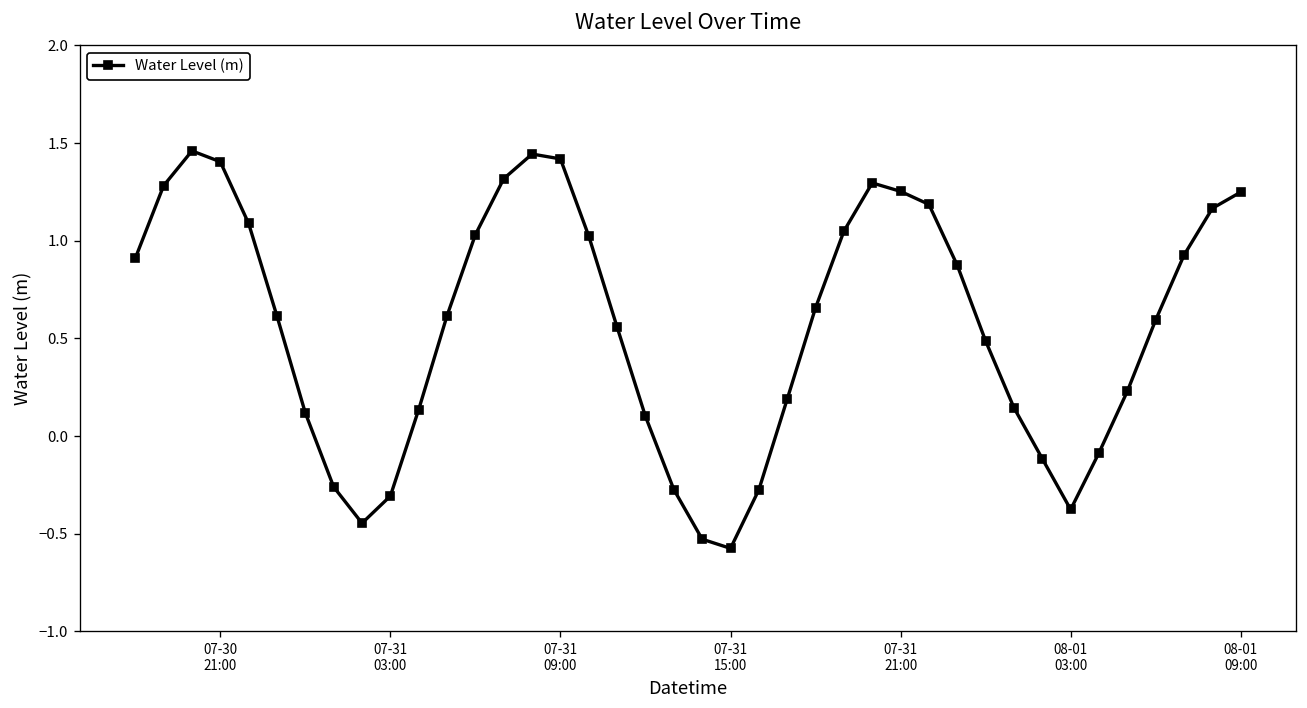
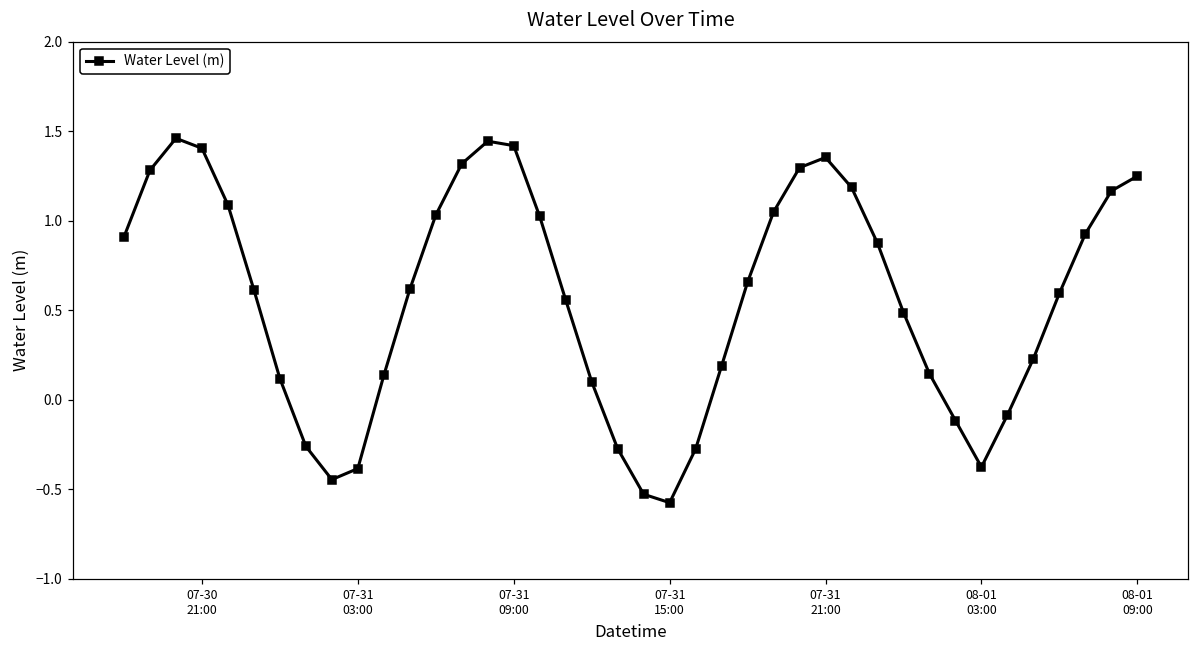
  {
    "07-30 21:00": 1.40,
-   "07-31 03:00": -0.31,
+   "07-31 03:00": -0.38,
    "07-31 09:00": 1.42,
    "07-31 15:00": -0.58,
-   "07-31 21:00": 1.25,
+   "07-31 21:00": 1.35,
    "08-01 03:00": -0.38,
    "08-01 09:00": 1.25
  }
